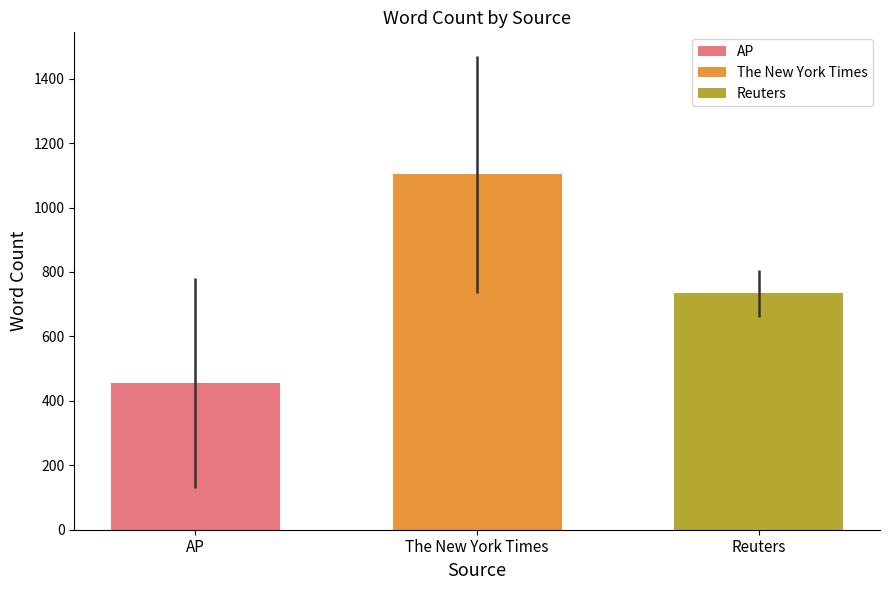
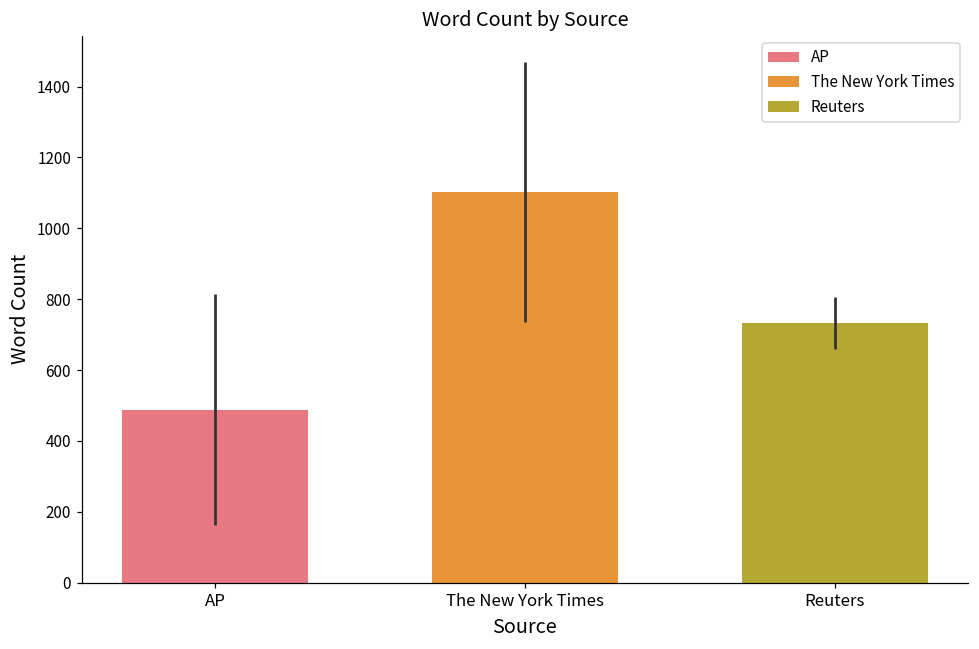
  {
-   "AP": 460,
+   "AP": 490,
    "The New York Times": 1100,
    "Reuters": 730
  }
